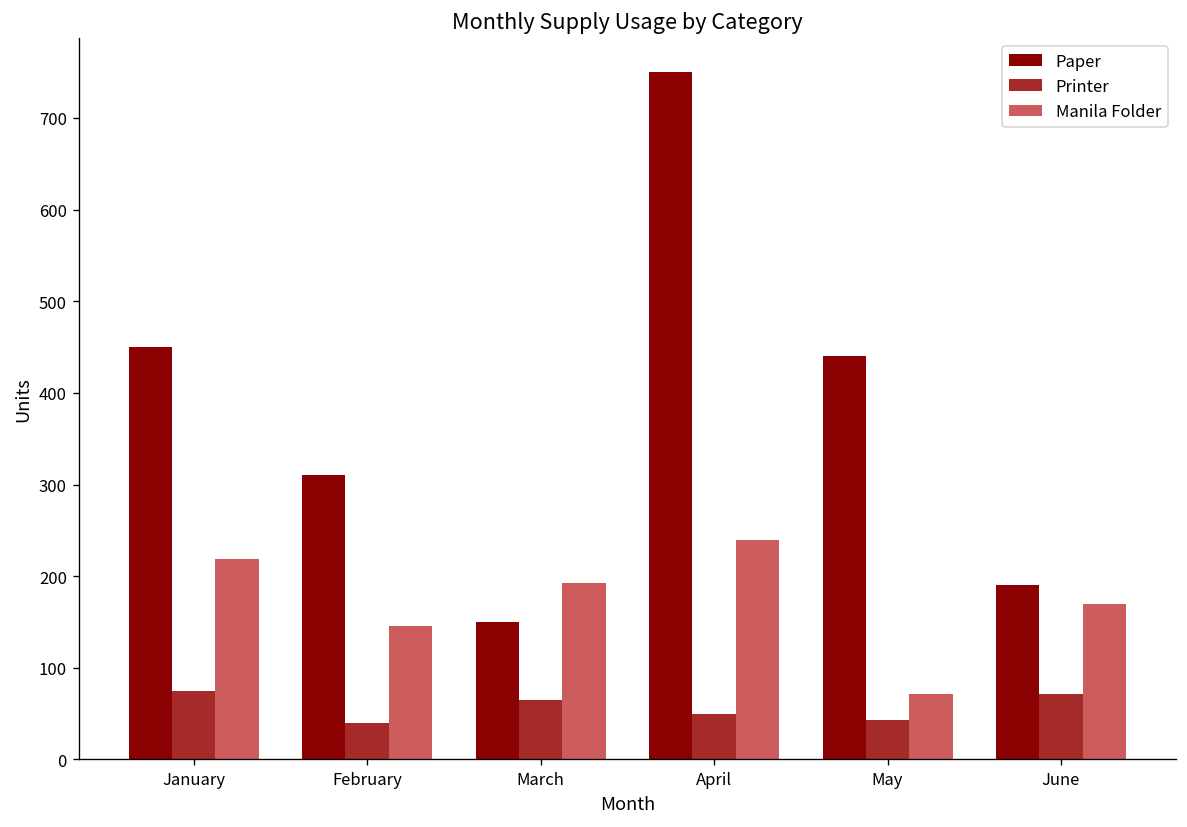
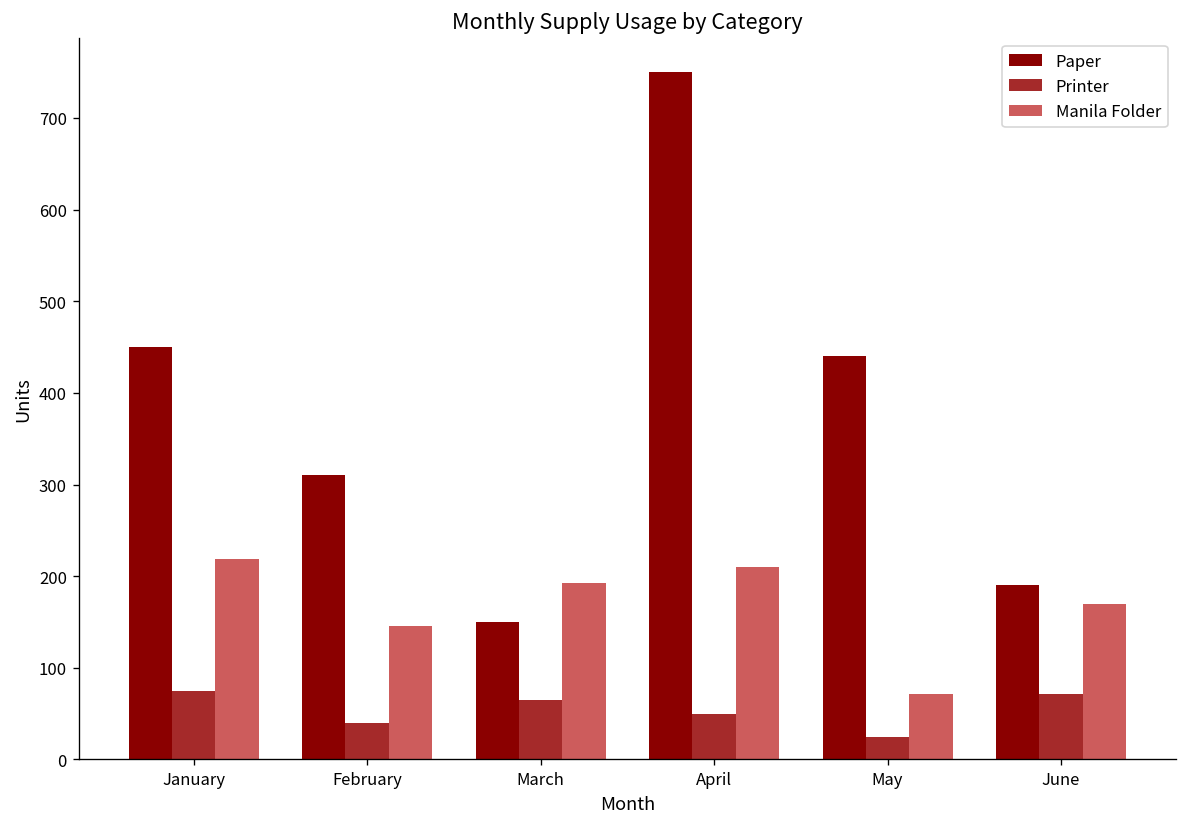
  {
    "Paper": {
      "January": 450,
      "February": 310,
      "March": 150,
      "April": 750,
      "May": 440,
      "June": 190
    },
    "Printer": {
      "January": 80,
      "February": 40,
      "March": 70,
      "April": 50,
-     "May": 40,
+     "May": 20,
      "June": 70
    },
    "Manila Folder": {
      "January": 220,
      "February": 150,
      "March": 190,
-     "April": 240,
+     "April": 210,
      "May": 70,
      "June": 170
    }
  }
